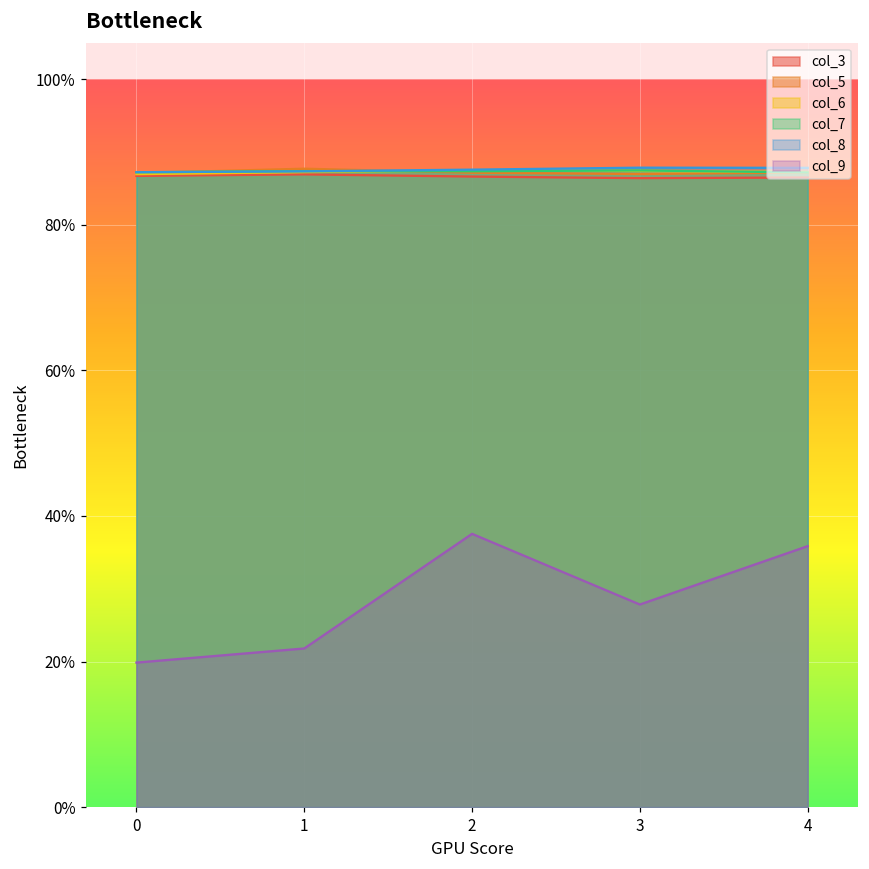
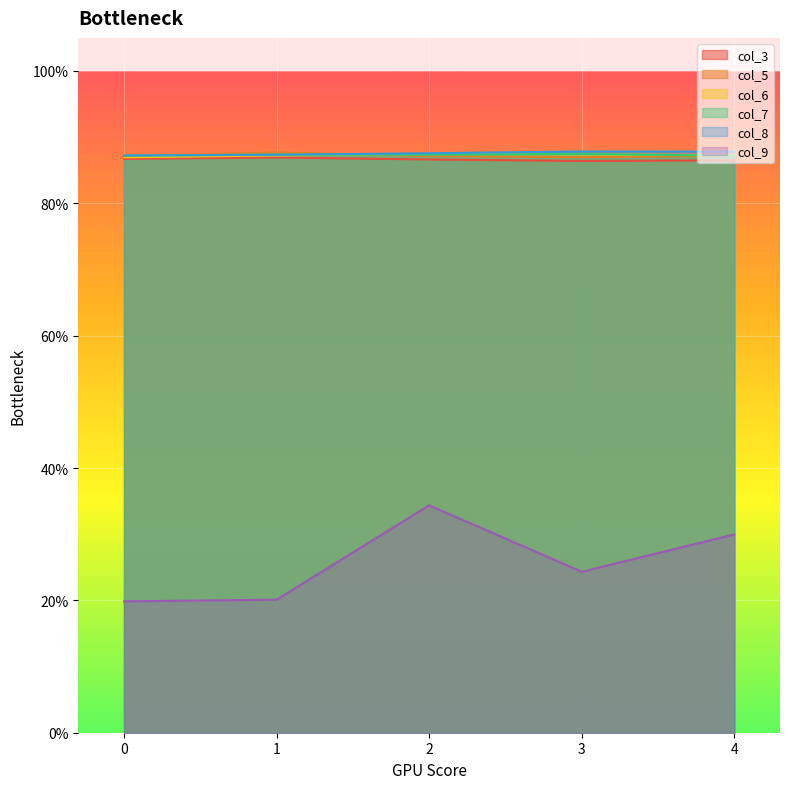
  {
    "col_8": {
      "3": "88%"
    },
    "col_9": {
      "0": "20%",
-     "1": "22%",
-     "2": "38%",
-     "3": "28%",
-     "4": "36%"
+     "1": "20%",
+     "2": "34%",
+     "3": "24%",
+     "4": "30%"
    }
  }
